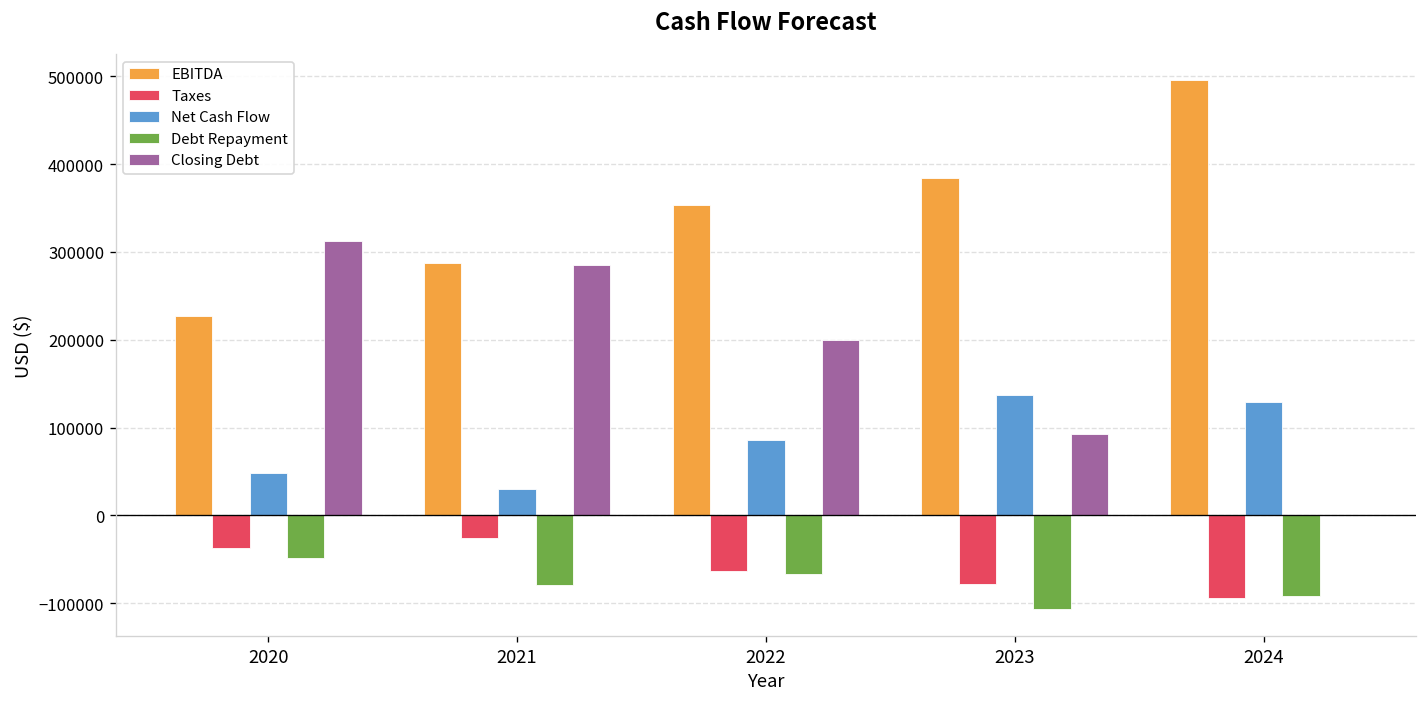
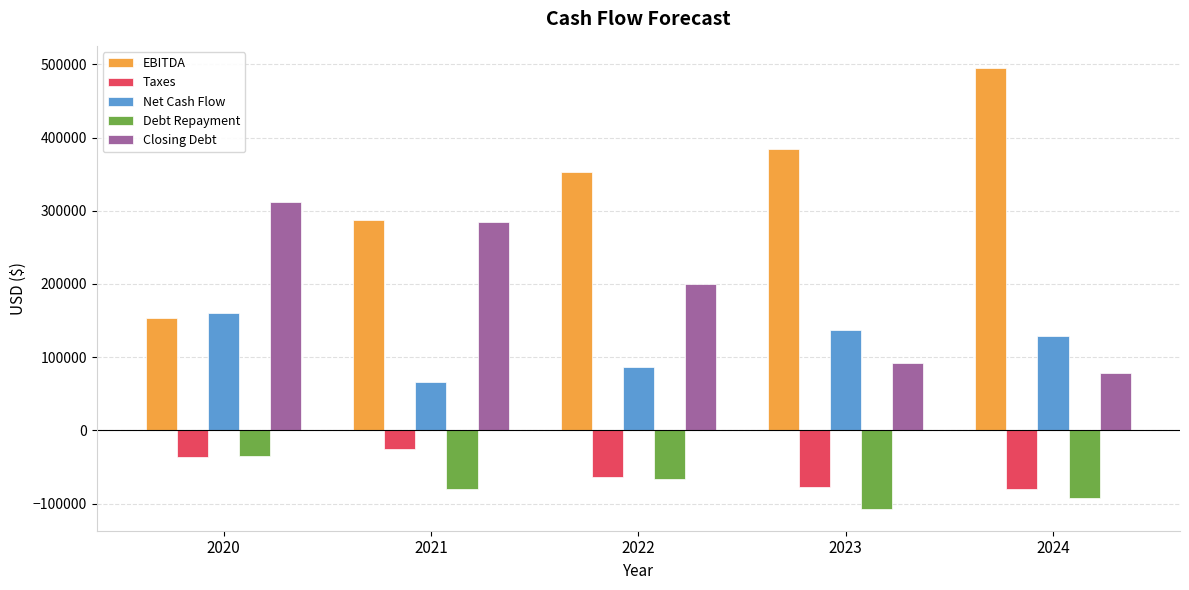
  {
    "EBITDA": {
-     "2020": 230000,
+     "2020": 150000,
      "2021": 290000,
      "2022": 350000,
      "2023": 380000,
      "2024": 500000
    },
    "Taxes": {
      "2020": -40000,
      "2021": -30000,
      "2022": -60000,
      "2023": -80000,
-     "2024": -90000
+     "2024": -80000
    },
    "Net Cash Flow": {
-     "2020": 50000,
-     "2021": 30000,
+     "2020": 160000,
+     "2021": 70000,
      "2022": 90000,
      "2023": 140000,
      "2024": 130000
    },
    "Debt Repayment": {
-     "2020": -50000,
+     "2020": -30000,
      "2021": -80000,
      "2022": -70000,
      "2023": -110000,
      "2024": -90000
    },
    "Closing Debt": {
      "2020": 310000,
      "2021": 290000,
      "2022": 200000,
      "2023": 90000,
-     "2024": 0
+     "2024": 80000
    }
  }
